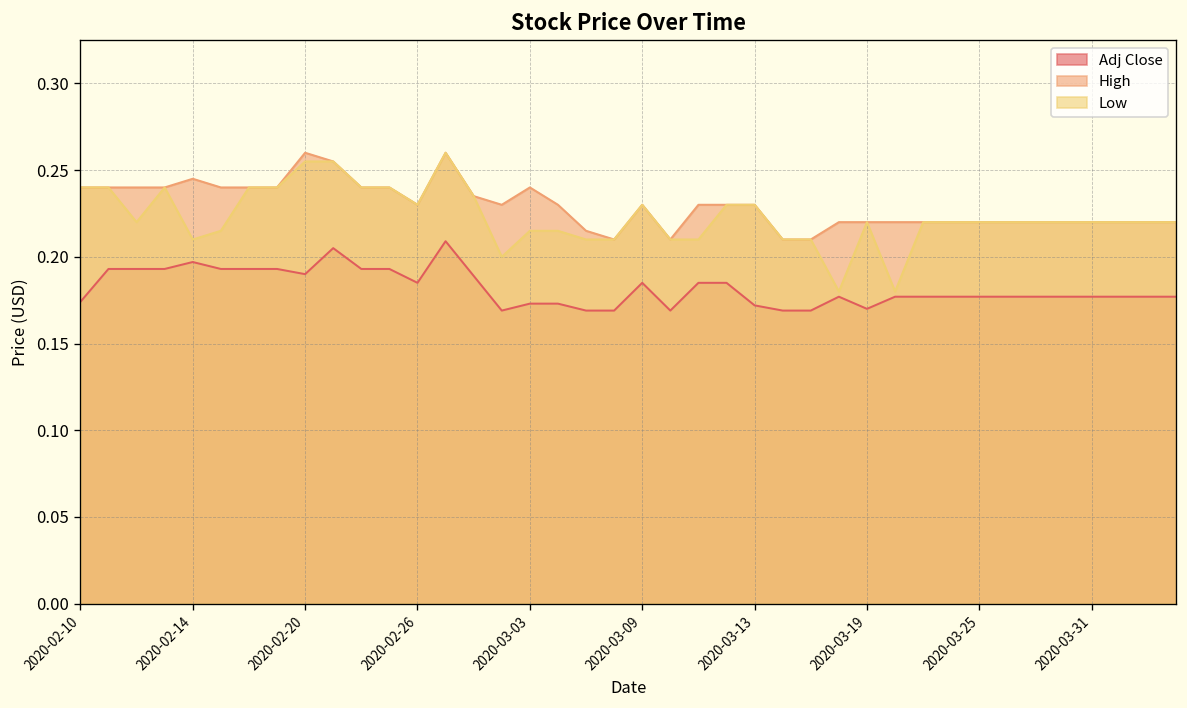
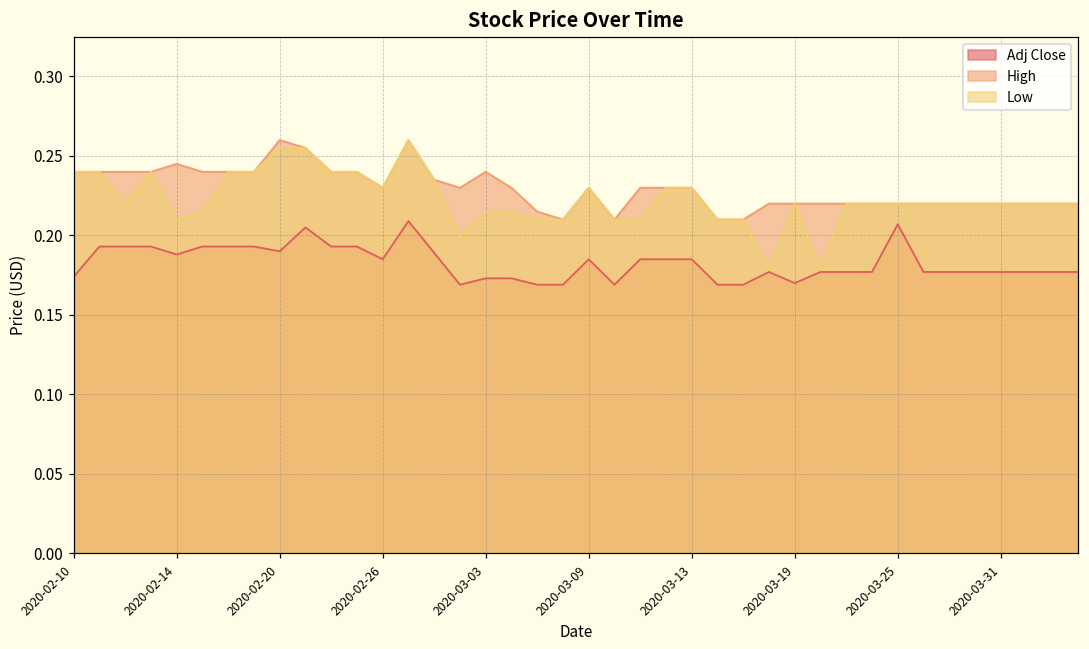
  {
    "Adj Close": {
      "2020-02-10": 0.174,
-     "2020-02-14": 0.197,
+     "2020-02-14": 0.188,
      "2020-02-20": 0.190,
      "2020-02-26": 0.185,
      "2020-03-03": 0.173,
      "2020-03-09": 0.185,
-     "2020-03-13": 0.172,
+     "2020-03-13": 0.185,
      "2020-03-19": 0.170,
-     "2020-03-25": 0.177,
+     "2020-03-25": 0.207,
      "2020-03-31": 0.177
    }
  }
